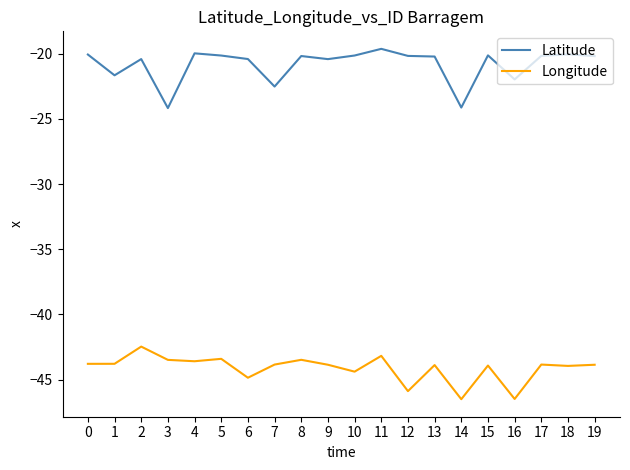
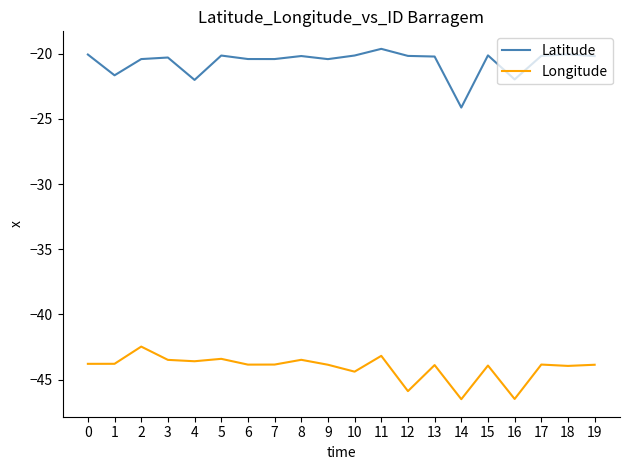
  {
    "Latitude": {
      "0": -20.1,
      "1": -21.7,
      "2": -20.4,
-     "3": -24.2,
-     "4": -20.0,
+     "3": -20.3,
+     "4": -22.0,
      "5": -20.1,
      "6": -20.4,
-     "7": -22.5,
+     "7": -20.4,
      "8": -20.2,
      "9": -20.4,
      "10": -20.1,
      "11": -19.6,
      "12": -20.2,
      "13": -20.2,
      "14": -24.1,
      "15": -20.1
    },
    "Longitude": {
      "0": -43.8,
      "1": -43.8,
      "2": -42.5,
      "3": -43.5,
      "4": -43.6,
      "5": -43.4,
-     "6": -44.9,
+     "6": -43.9,
      "7": -43.9,
      "8": -43.5,
      "9": -43.9,
      "10": -44.4,
      "11": -43.2,
      "12": -45.9,
      "13": -43.9,
      "14": -46.5,
      "15": -43.9,
      "16": -46.5,
      "17": -43.9,
      "18": -44.0,
      "19": -43.9
    }
  }
